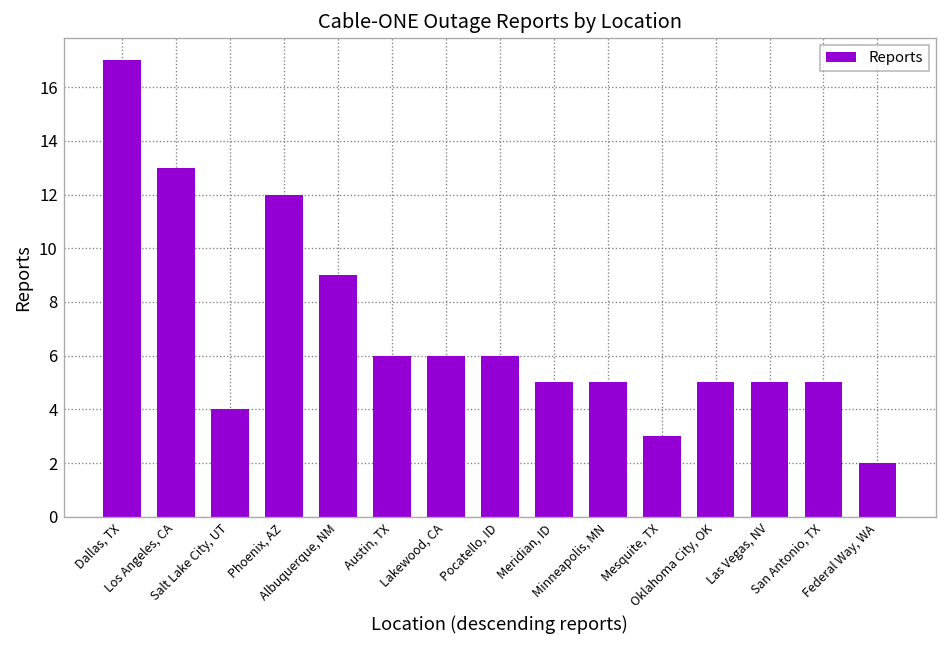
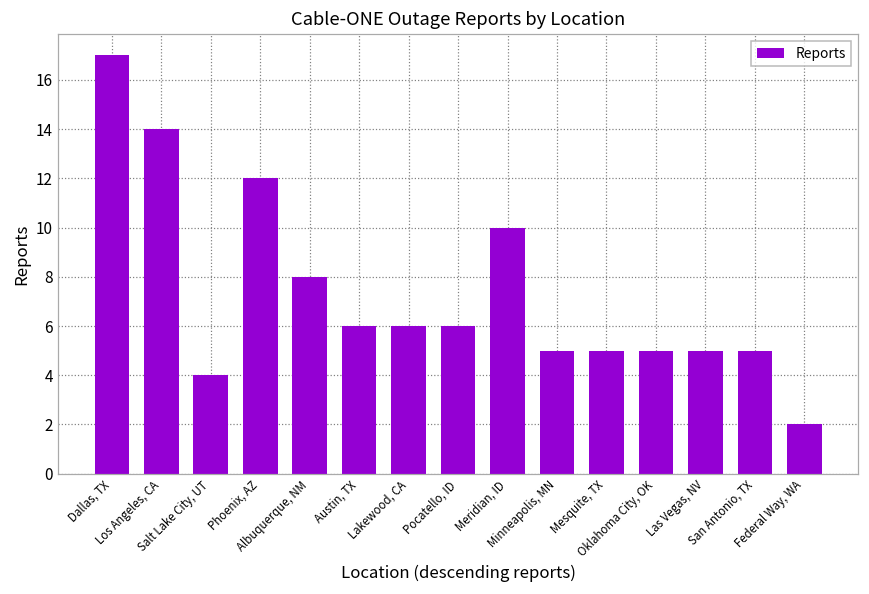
  {
    "Dallas, TX": 17,
-   "Los Angeles, CA": 13,
+   "Los Angeles, CA": 14,
    "Salt Lake City, UT": 4,
    "Phoenix, AZ": 12,
-   "Albuquerque, NM": 9,
+   "Albuquerque, NM": 8,
    "Austin, TX": 6,
    "Lakewood, CA": 6,
    "Pocatello, ID": 6,
-   "Meridian, ID": 5,
+   "Meridian, ID": 10,
    "Minneapolis, MN": 5,
-   "Mesquite, TX": 3,
+   "Mesquite, TX": 5,
    "Oklahoma City, OK": 5,
    "Las Vegas, NV": 5,
    "San Antonio, TX": 5,
    "Federal Way, WA": 2
  }
